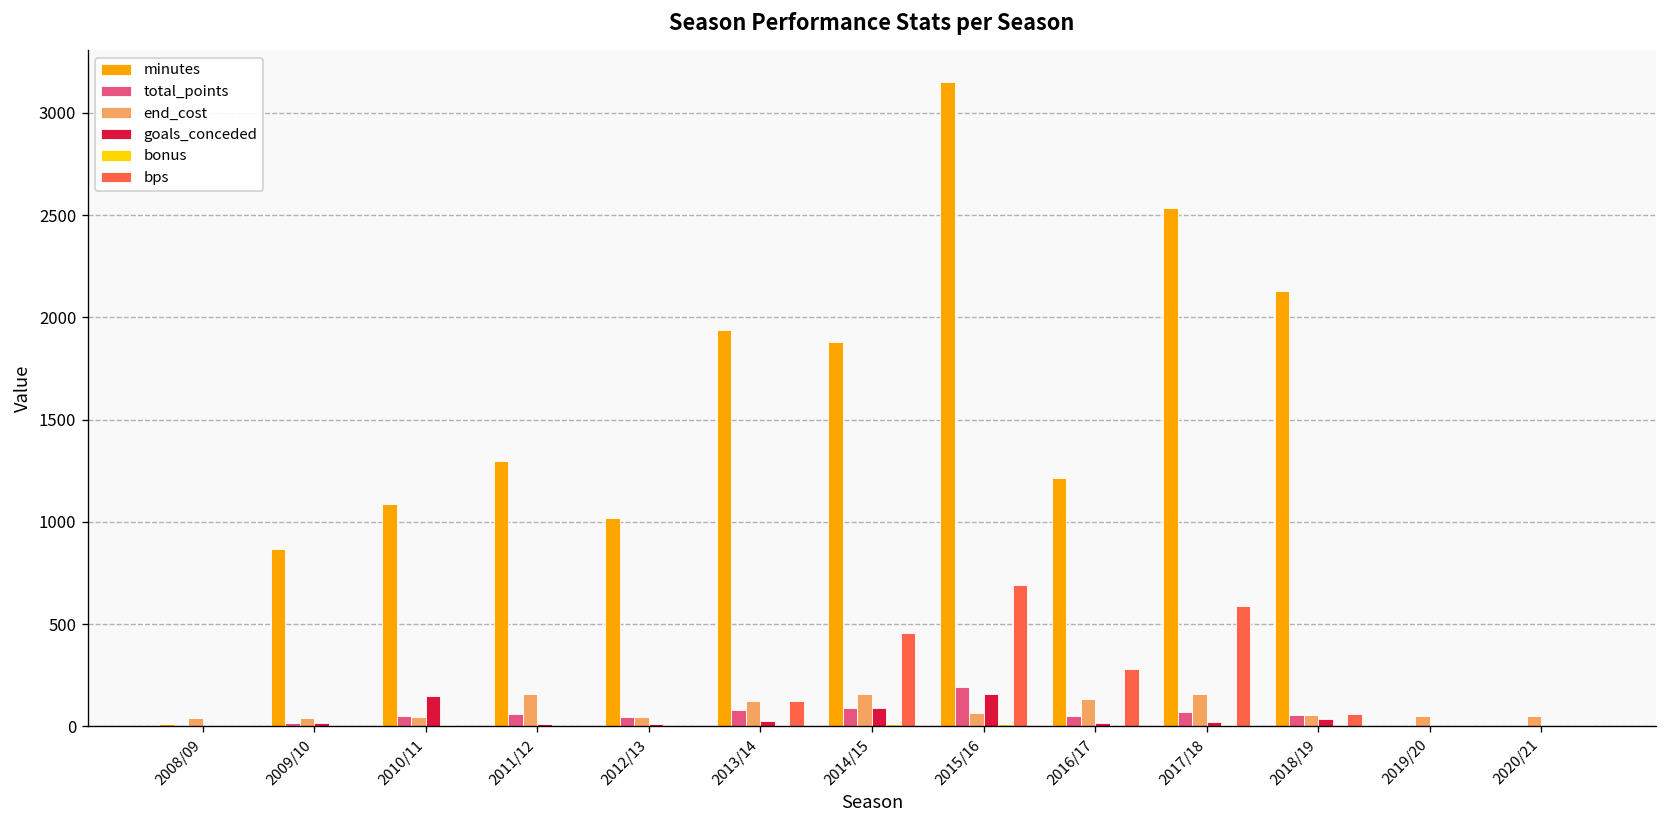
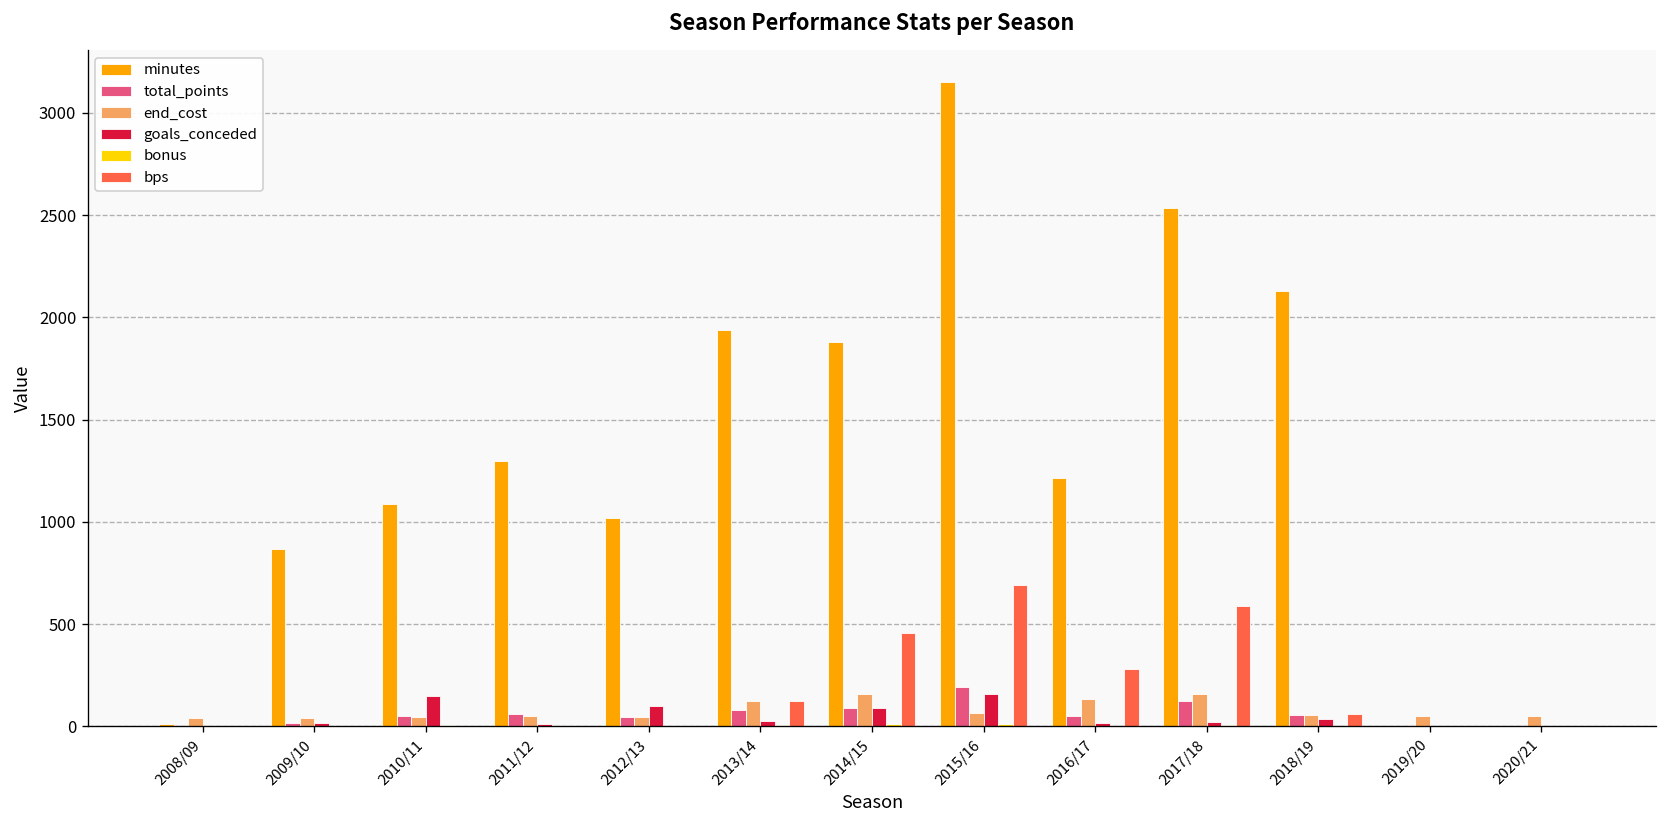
  {
    "total_points": {
      "2009/10": 20,
      "2010/11": 50,
      "2011/12": 60,
      "2012/13": 50,
      "2013/14": 80,
      "2014/15": 90,
      "2015/16": 190,
      "2016/17": 50,
-     "2017/18": 70,
+     "2017/18": 120,
      "2018/19": 60,
      "2019/20": 0,
      "2020/21": 0
    },
    "end_cost": {
      "2008/09": 40,
      "2009/10": 40,
      "2010/11": 40,
-     "2011/12": 160,
+     "2011/12": 50,
      "2012/13": 50,
      "2013/14": 120,
      "2014/15": 160,
      "2015/16": 70,
      "2016/17": 130,
      "2017/18": 160,
      "2018/19": 60,
      "2019/20": 50,
      "2020/21": 50
    },
    "goals_conceded": {
      "2009/10": 20,
      "2010/11": 150,
-     "2012/13": 10,
+     "2012/13": 100,
      "2013/14": 30,
      "2014/15": 90,
      "2015/16": 160,
      "2016/17": 20,
      "2017/18": 20,
      "2018/19": 40,
      "2019/20": 0,
      "2020/21": 0
    },
    "bps": {
      "2008/09": 0,
      "2009/10": 0,
      "2010/11": 0,
      "2011/12": 0,
      "2012/13": 0,
      "2013/14": 120,
      "2014/15": 460,
      "2015/16": 690,
      "2016/17": 280,
      "2017/18": 590,
      "2018/19": 60,
      "2019/20": 0,
      "2020/21": 0
    }
  }
